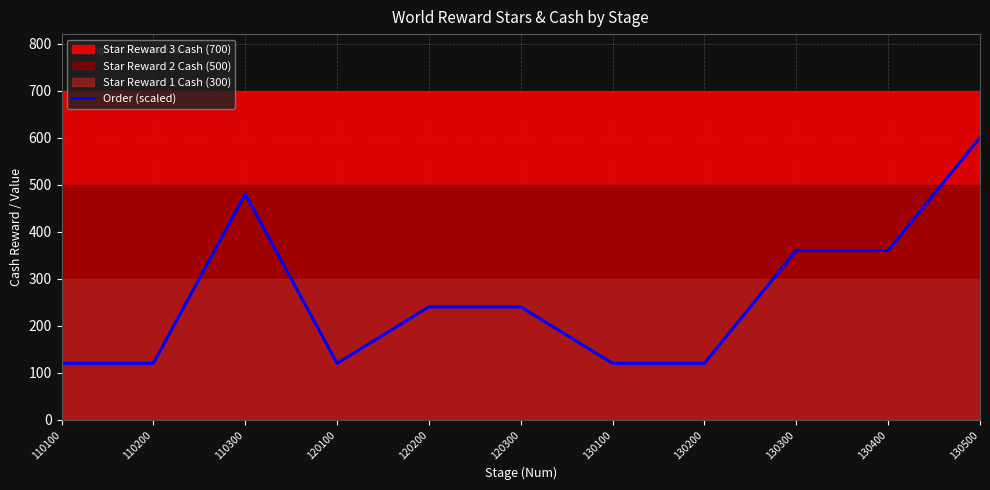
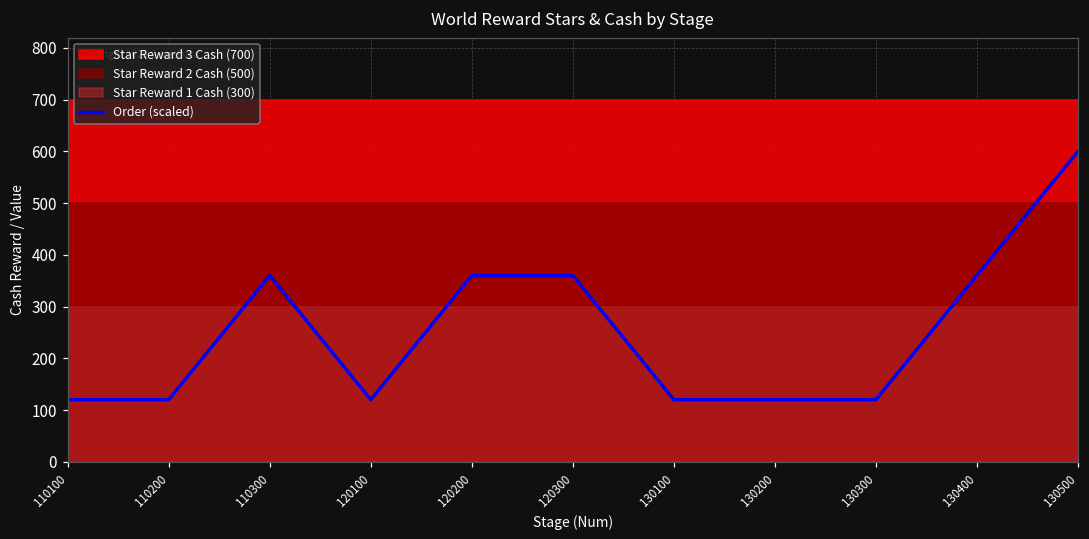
  {
    "Order (scaled)": {
      "110100": 120,
      "110200": 120,
-     "110300": 480,
+     "110300": 360,
      "120100": 120,
-     "120200": 240,
-     "120300": 240,
+     "120200": 360,
+     "120300": 360,
      "130100": 120,
      "130200": 120,
-     "130300": 360,
+     "130300": 120,
      "130400": 360,
      "130500": 600
    }
  }
